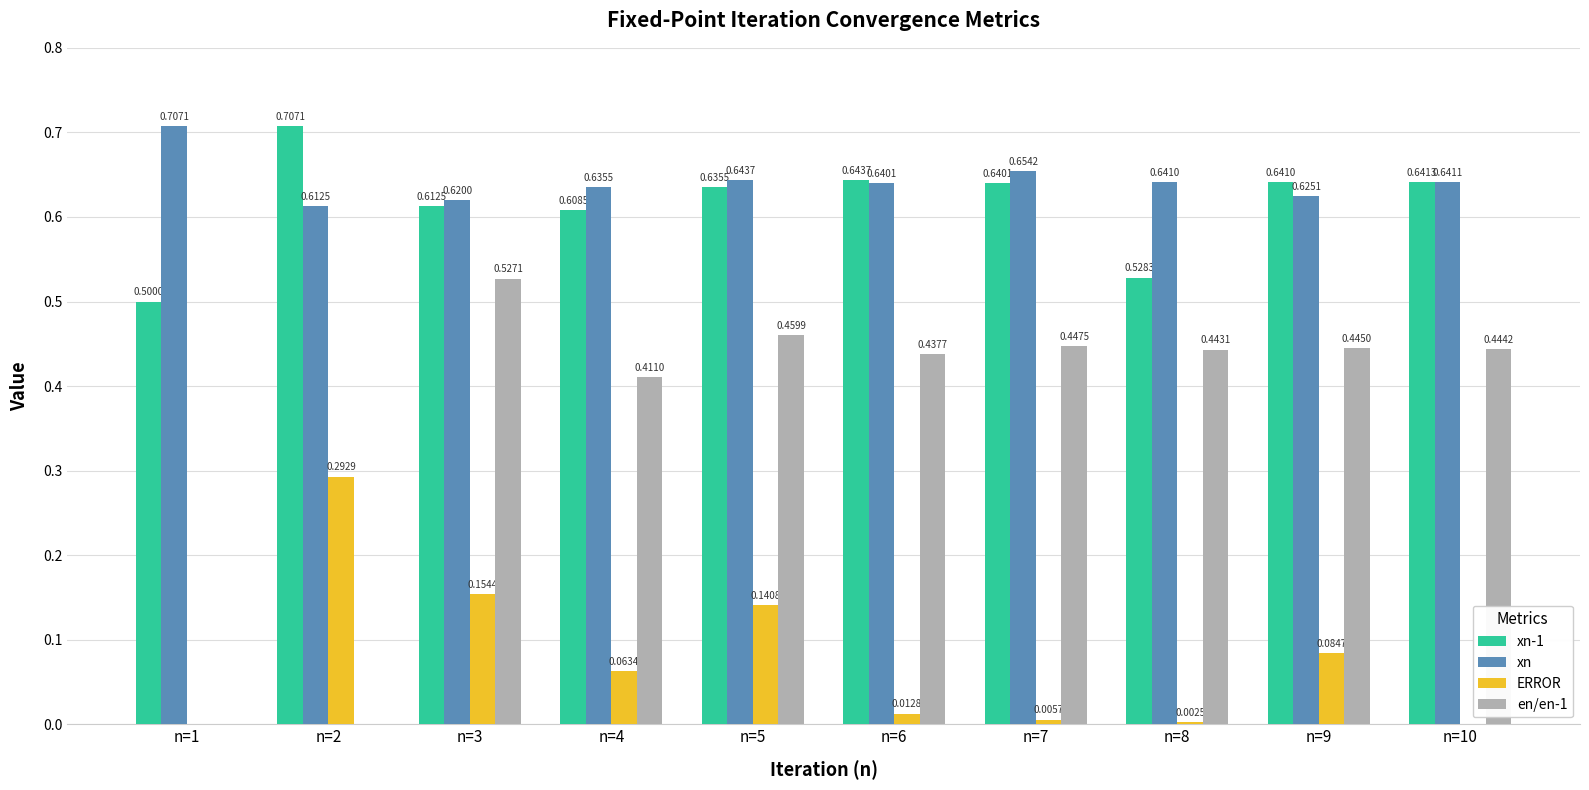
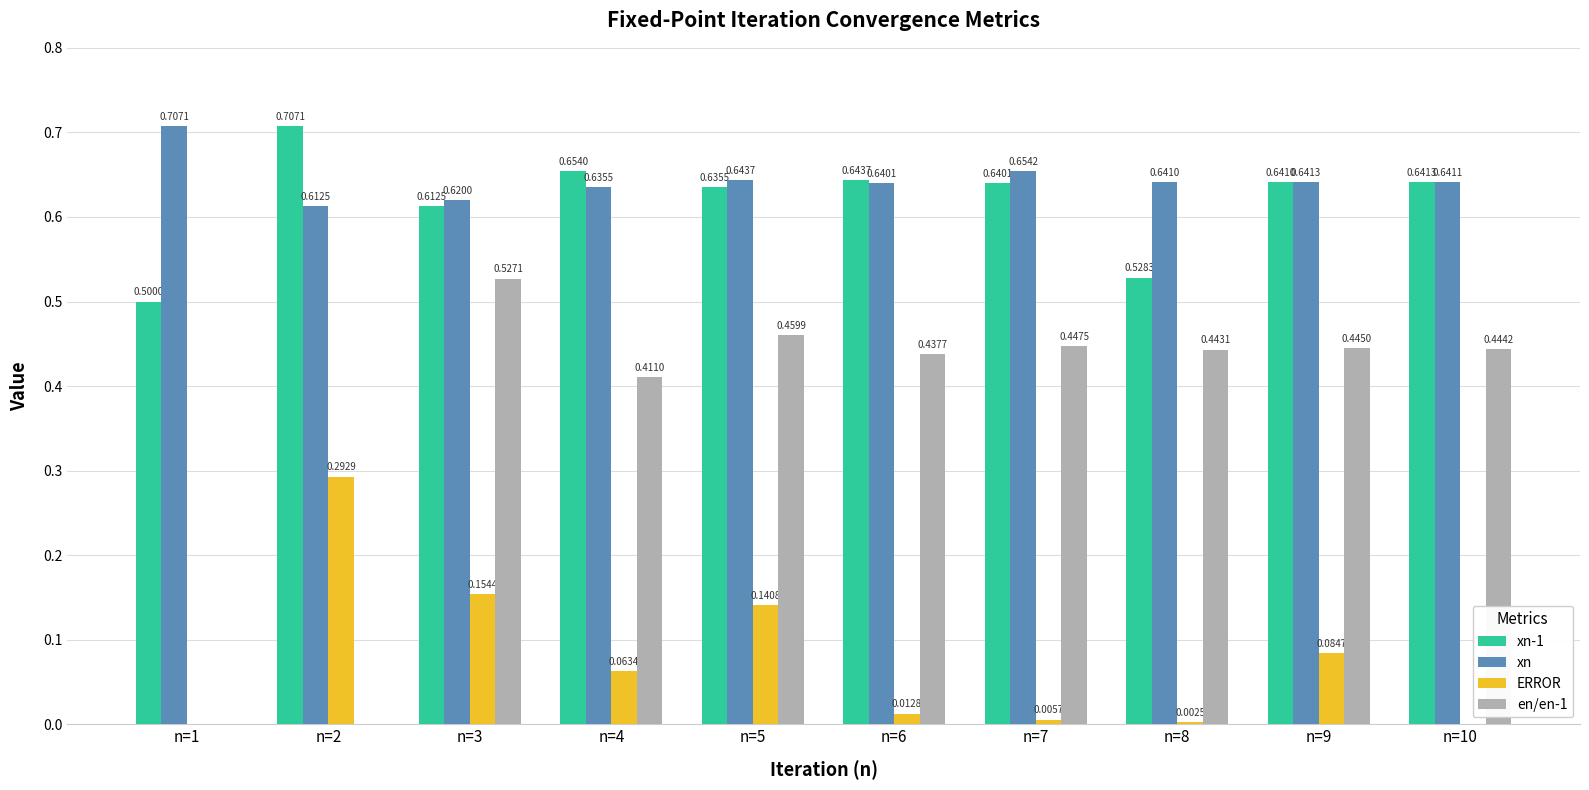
  {
    "xn-1": {
      "n=1": 0.5000,
      "n=2": 0.7071,
      "n=3": 0.6125,
-     "n=4": 0.6085,
+     "n=4": 0.6540,
      "n=5": 0.6355,
      "n=6": 0.6437,
      "n=7": 0.6401,
      "n=8": 0.5283,
      "n=9": 0.6410
    },
    "xn": {
      "n=1": 0.7071,
      "n=2": 0.6125,
      "n=3": 0.6200,
      "n=4": 0.6355,
      "n=5": 0.6437,
      "n=6": 0.6401,
      "n=7": 0.6542,
      "n=8": 0.6410,
-     "n=9": 0.6251
+     "n=9": 0.6413
    },
    "ERROR": {
      "n=2": 0.2929,
      "n=3": 0.1544,
      "n=4": 0.0634,
      "n=5": 0.1408,
      "n=6": 0.0128,
      "n=7": 0.0057,
      "n=8": 0.0025,
      "n=9": 0.0847
    },
    "en/en-1": {
      "n=3": 0.5271,
      "n=4": 0.4110,
      "n=5": 0.4599,
      "n=6": 0.4377,
      "n=7": 0.4475,
      "n=8": 0.4431,
      "n=9": 0.4450,
      "n=10": 0.4442
    }
  }
